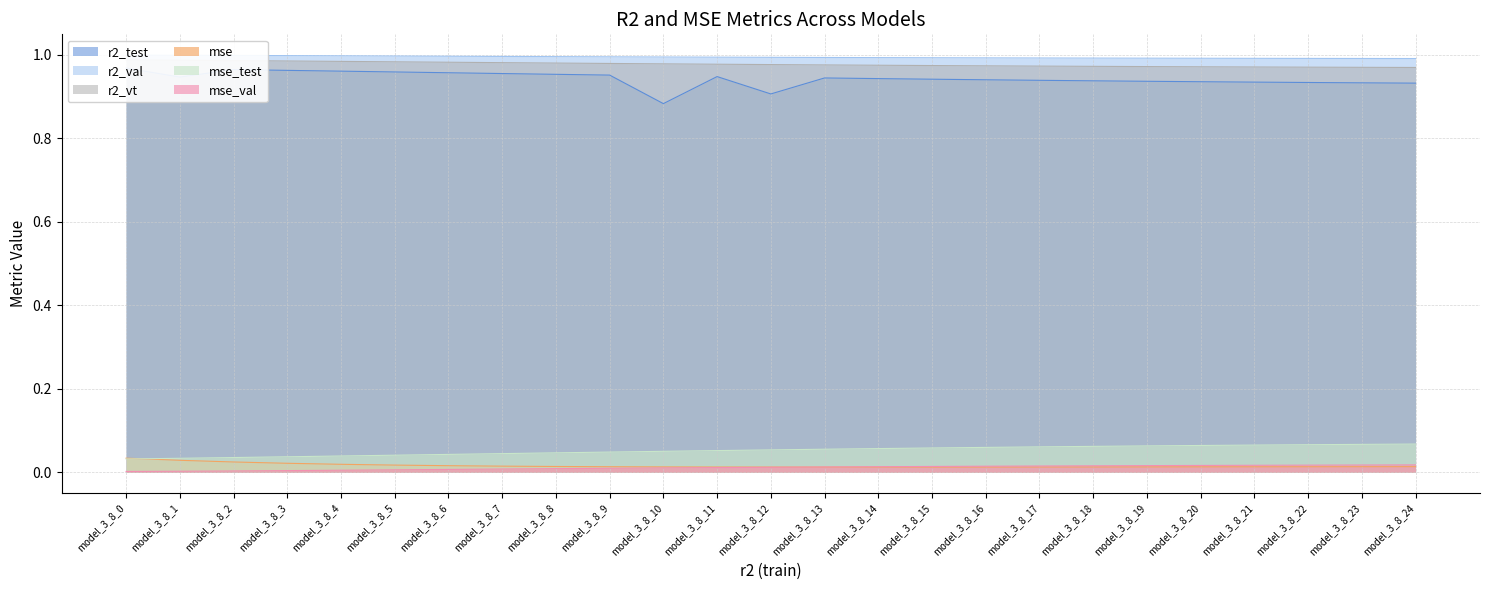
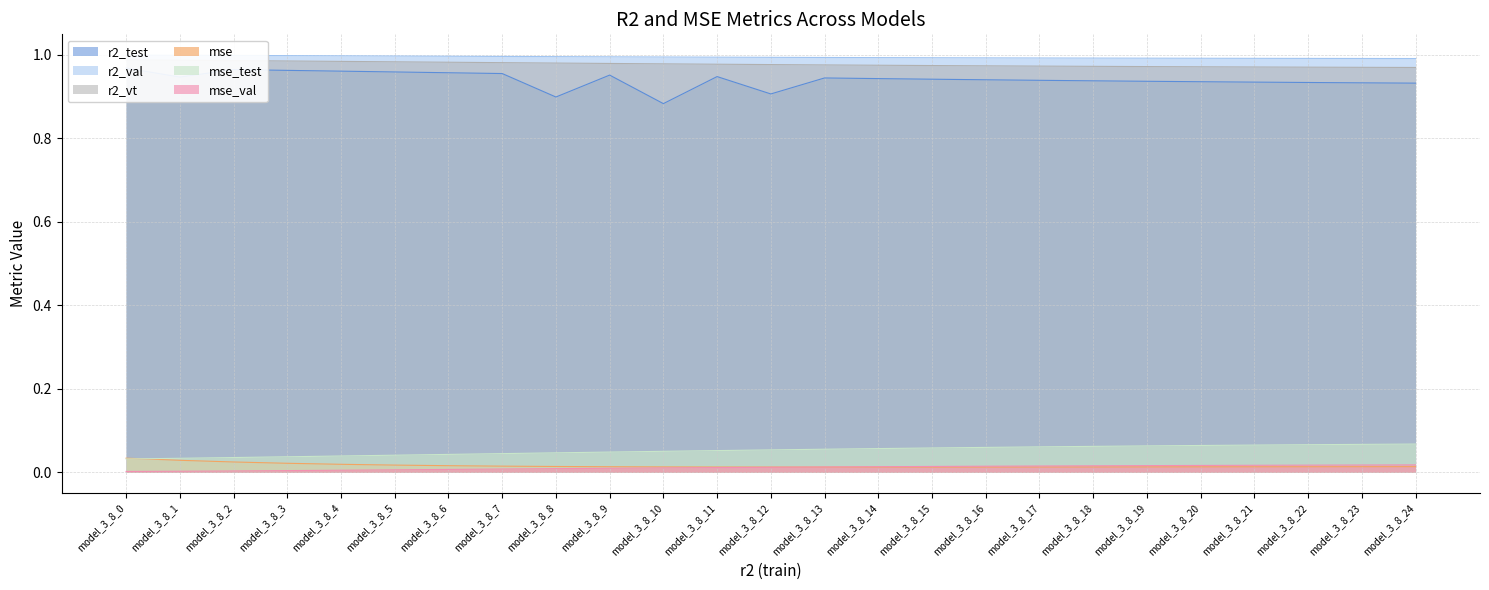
  {
    "r2_test": {
      "model_3_8_3": 0.96,
      "model_3_8_4": 0.96,
      "model_3_8_5": 0.96,
      "model_3_8_6": 0.96,
      "model_3_8_7": 0.95,
-     "model_3_8_8": 0.95,
+     "model_3_8_8": 0.90,
      "model_3_8_9": 0.95,
      "model_3_8_10": 0.88,
      "model_3_8_11": 0.95,
      "model_3_8_12": 0.91,
      "model_3_8_13": 0.94,
      "model_3_8_14": 0.94,
      "model_3_8_15": 0.94,
      "model_3_8_16": 0.94,
      "model_3_8_17": 0.94,
      "model_3_8_18": 0.94,
      "model_3_8_19": 0.94,
      "model_3_8_20": 0.94,
      "model_3_8_21": 0.93,
      "model_3_8_22": 0.93,
      "model_3_8_23": 0.93,
      "model_3_8_24": 0.93
    },
    "mse": {
      "model_3_8_2": 0.02,
      "model_3_8_3": 0.02,
      "model_3_8_4": 0.02,
      "model_3_8_5": 0.02,
      "model_3_8_6": 0.02,
      "model_3_8_7": 0.01
    },
    "mse_val": {
      "model_3_8_0": 0.00,
      "model_3_8_1": 0.00,
      "model_3_8_2": 0.00,
      "model_3_8_3": 0.00,
      "model_3_8_4": 0.01,
      "model_3_8_5": 0.01,
      "model_3_8_6": 0.01,
      "model_3_8_7": 0.01
    }
  }
